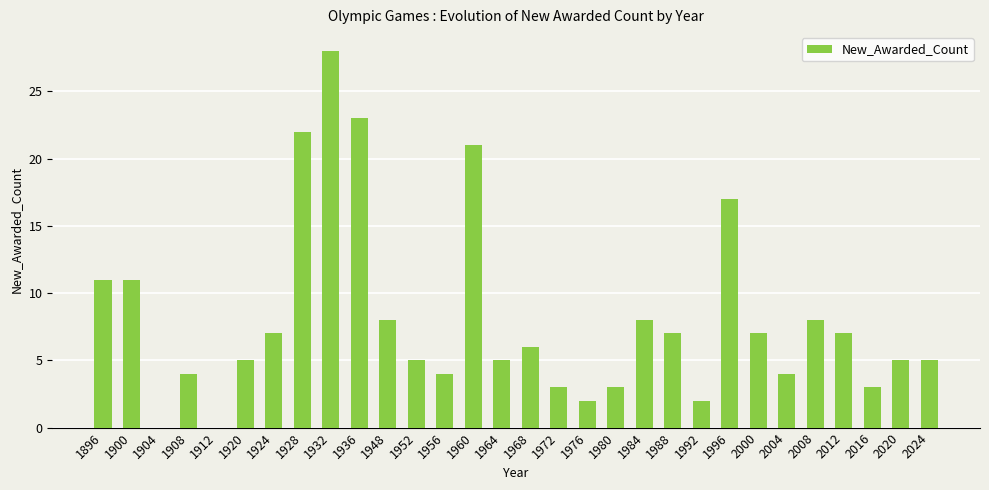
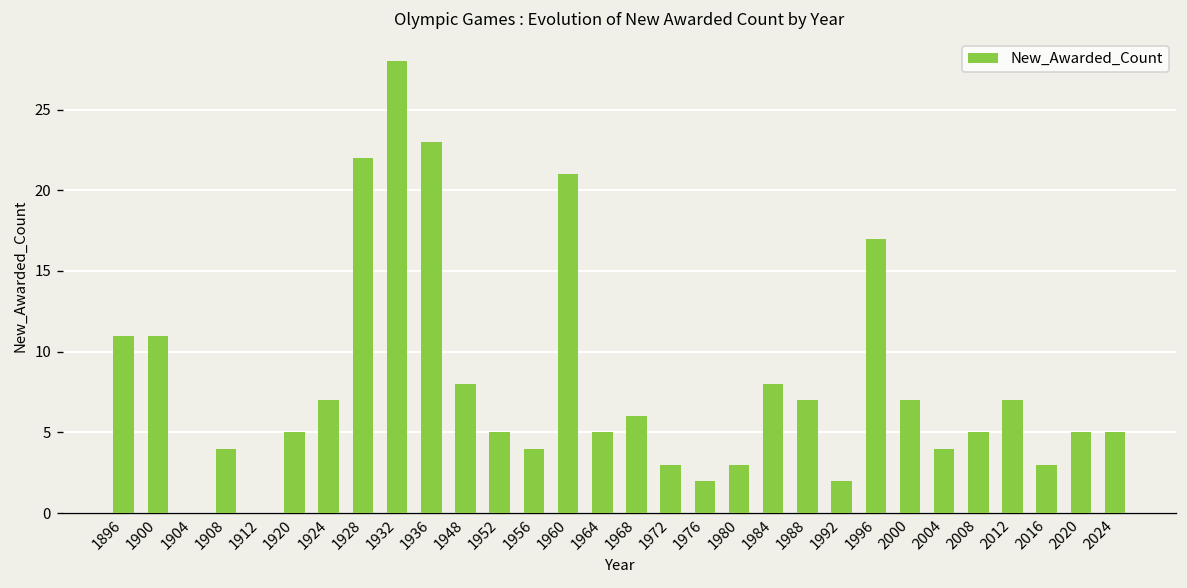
  {
    "1896": 11,
    "1900": 11,
    "1904": 0,
    "1908": 4,
    "1912": 0,
    "1920": 5,
    "1924": 7,
    "1928": 22,
    "1932": 28,
    "1936": 23,
    "1948": 8,
    "1952": 5,
    "1956": 4,
    "1960": 21,
    "1964": 5,
    "1968": 6,
    "1972": 3,
    "1976": 2,
    "1980": 3,
    "1984": 8,
    "1988": 7,
    "1992": 2,
    "1996": 17,
    "2000": 7,
    "2004": 4,
-   "2008": 8,
+   "2008": 5,
    "2012": 7,
    "2016": 3,
    "2020": 5,
    "2024": 5
  }
